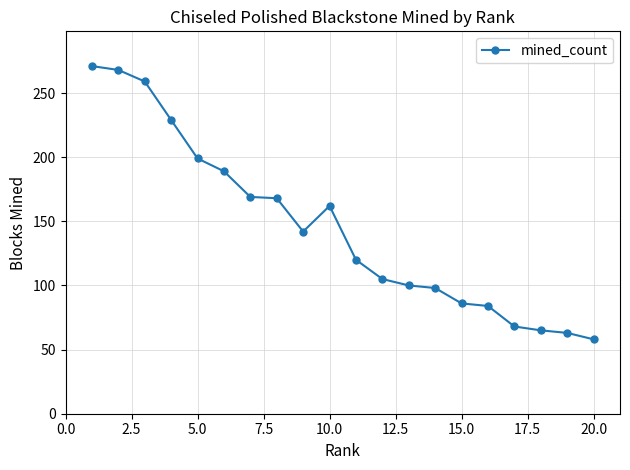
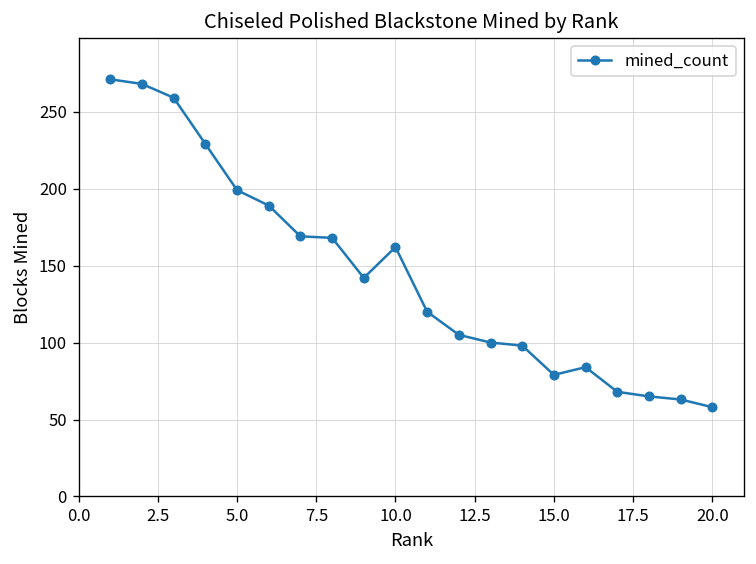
  {
    "5.0": 199,
    "10.0": 162,
-   "15.0": 86,
+   "15.0": 79,
    "20.0": 58
  }
